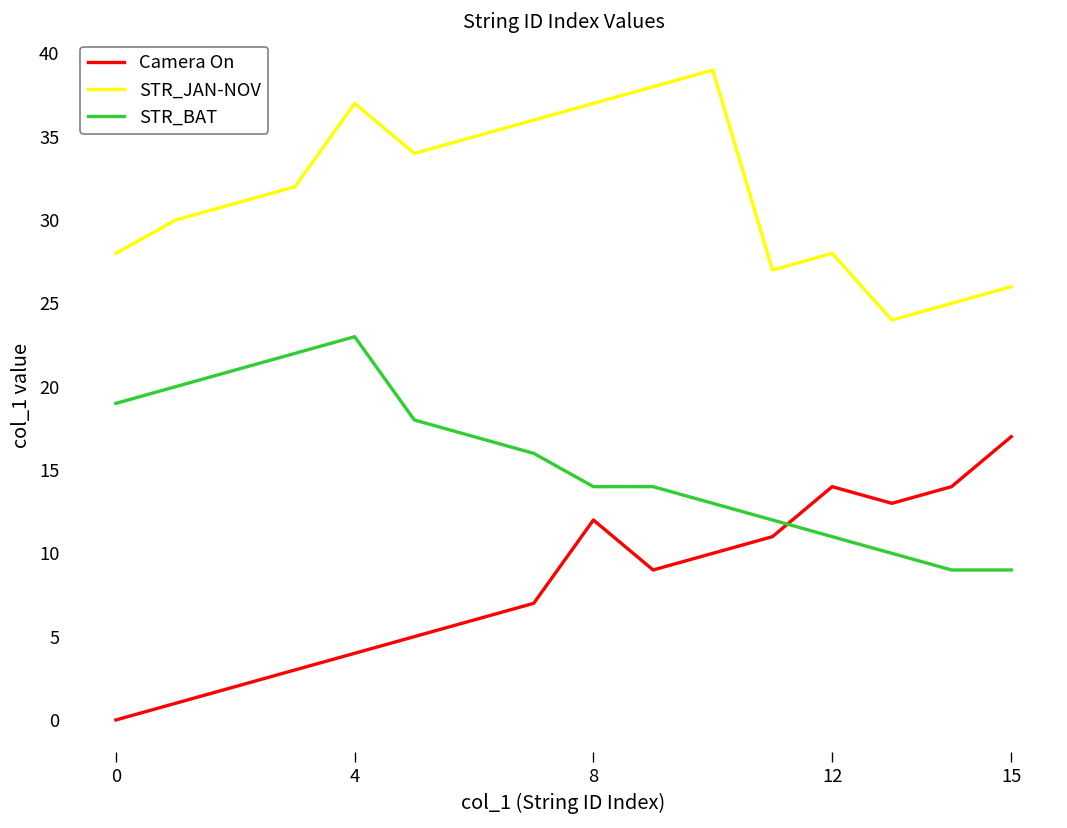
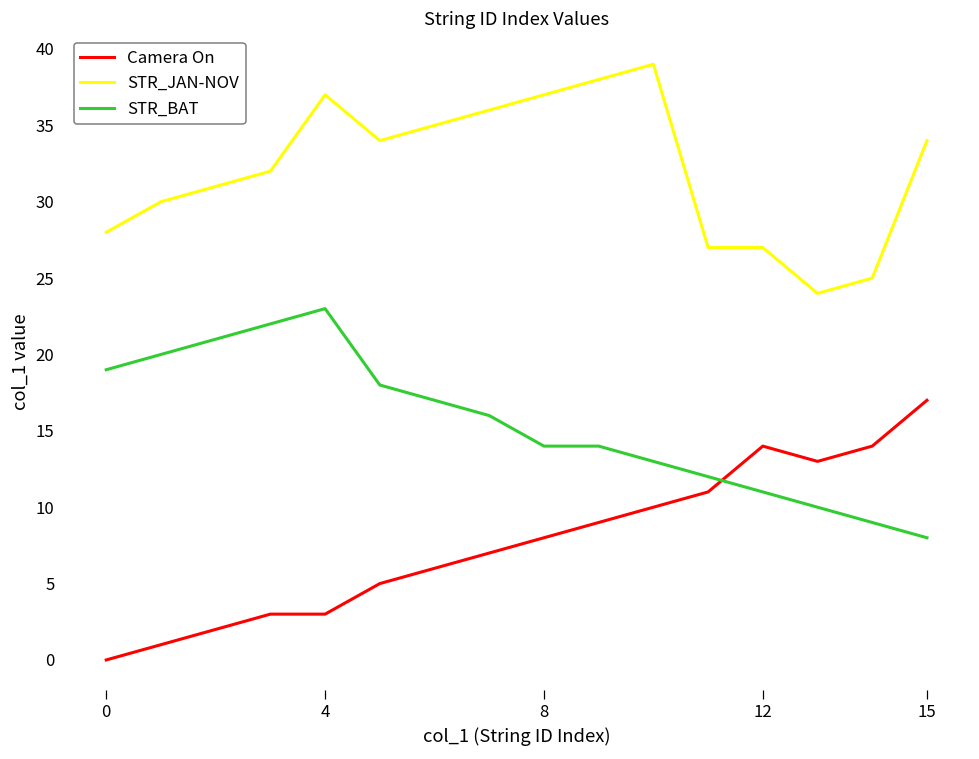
  {
    "Camera On": {
      "0": 0,
-     "4": 4,
-     "8": 12,
+     "4": 3,
+     "8": 8,
      "12": 14,
      "15": 17
    },
    "STR_JAN-NOV": {
      "0": 28,
      "4": 37,
      "8": 37,
-     "12": 28,
-     "15": 26
+     "12": 27,
+     "15": 34
    },
    "STR_BAT": {
      "0": 19,
      "4": 23,
      "8": 14,
      "12": 11,
-     "15": 9
+     "15": 8
    }
  }
